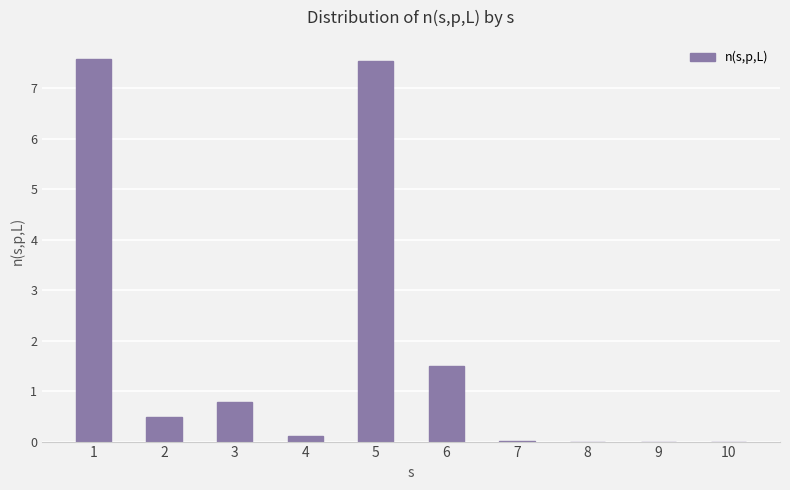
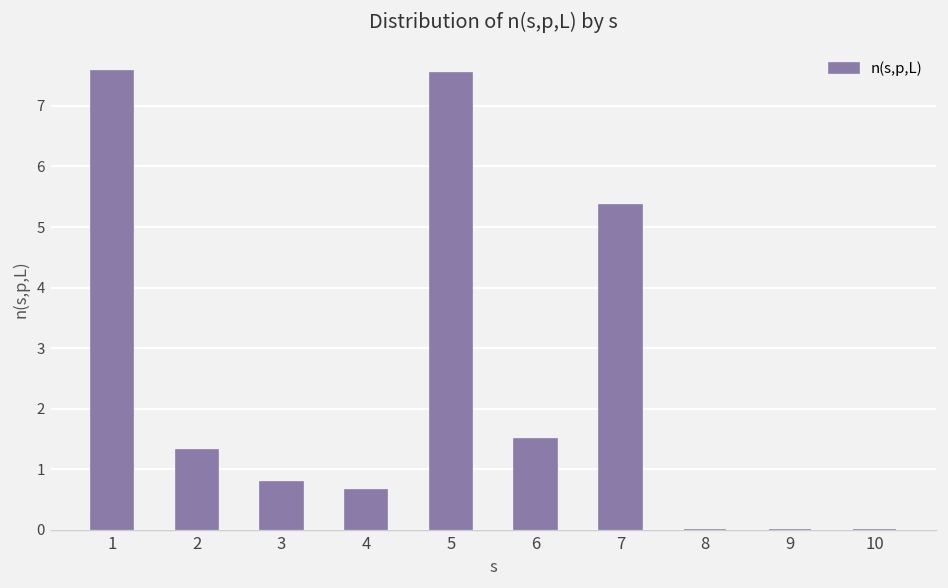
  {
    "1": 7.6,
-   "2": 0.5,
+   "2": 1.3,
    "3": 0.8,
-   "4": 0.1,
+   "4": 0.7,
    "5": 7.5,
    "6": 1.5,
-   "7": 0.0
+   "7": 5.4
  }
